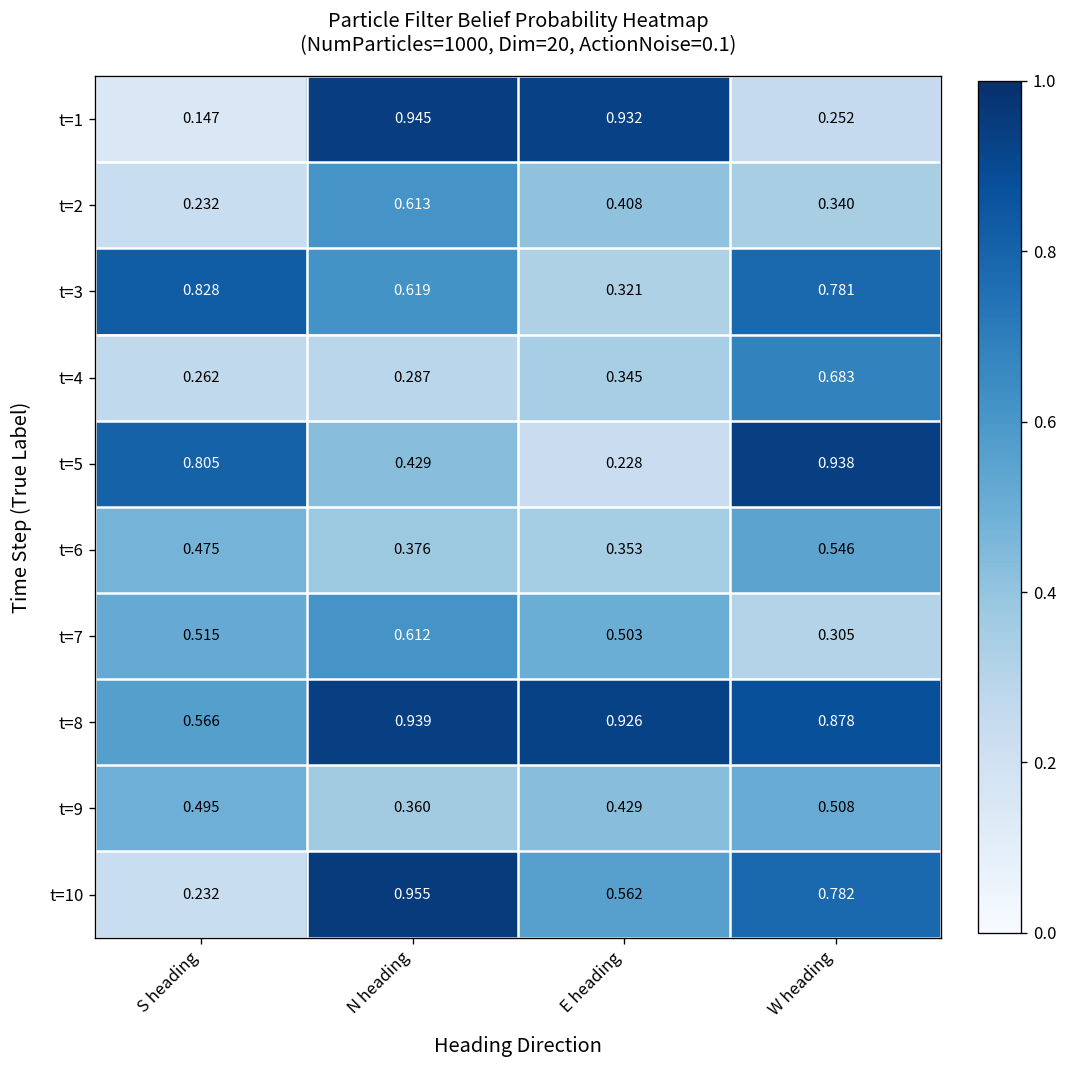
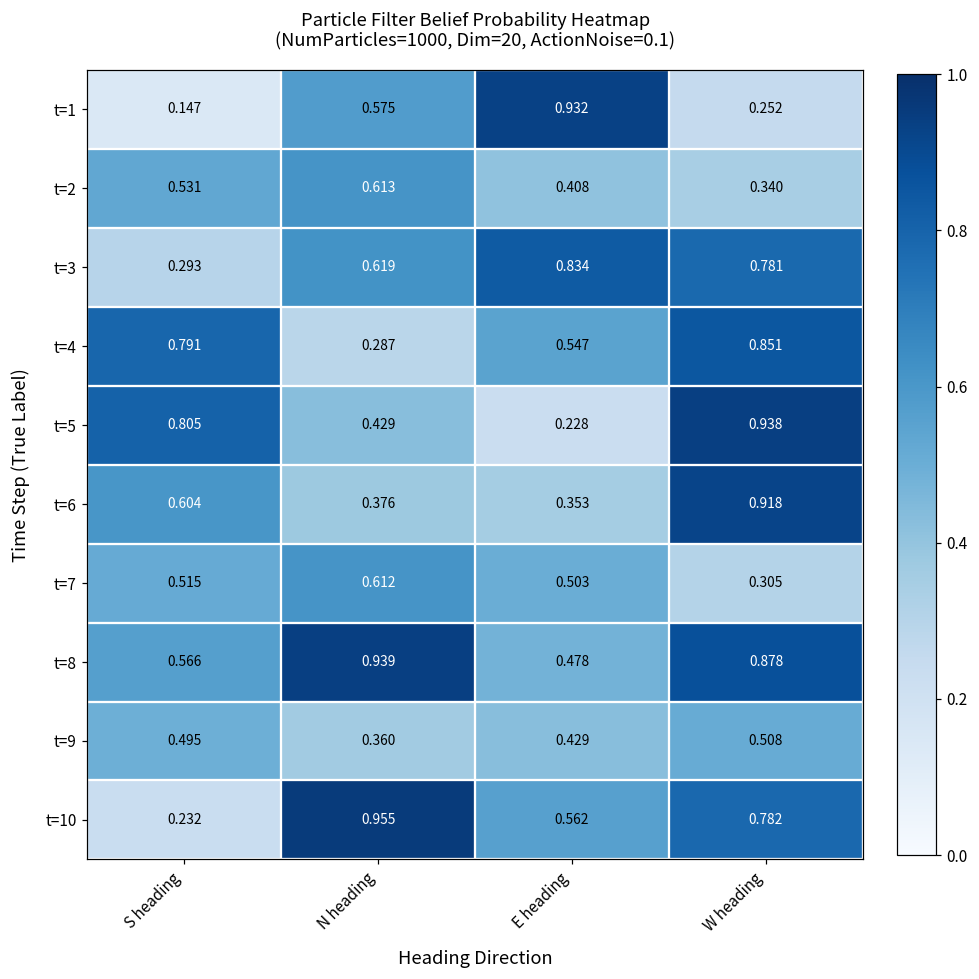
  {
    "t=1": {
      "S heading": 0.147,
-     "N heading": 0.945,
+     "N heading": 0.575,
      "E heading": 0.932,
      "W heading": 0.252
    },
    "t=2": {
-     "S heading": 0.232,
+     "S heading": 0.531,
      "N heading": 0.613,
      "E heading": 0.408,
      "W heading": 0.340
    },
    "t=3": {
-     "S heading": 0.828,
+     "S heading": 0.293,
      "N heading": 0.619,
-     "E heading": 0.321,
+     "E heading": 0.834,
      "W heading": 0.781
    },
    "t=4": {
-     "S heading": 0.262,
+     "S heading": 0.791,
      "N heading": 0.287,
-     "E heading": 0.345,
-     "W heading": 0.683
+     "E heading": 0.547,
+     "W heading": 0.851
    },
    "t=5": {
      "S heading": 0.805,
      "N heading": 0.429,
      "E heading": 0.228,
      "W heading": 0.938
    },
    "t=6": {
-     "S heading": 0.475,
+     "S heading": 0.604,
      "N heading": 0.376,
      "E heading": 0.353,
-     "W heading": 0.546
+     "W heading": 0.918
    },
    "t=7": {
      "S heading": 0.515,
      "N heading": 0.612,
      "E heading": 0.503,
      "W heading": 0.305
    },
    "t=8": {
      "S heading": 0.566,
      "N heading": 0.939,
-     "E heading": 0.926,
+     "E heading": 0.478,
      "W heading": 0.878
    },
    "t=9": {
      "S heading": 0.495,
      "N heading": 0.360,
      "E heading": 0.429,
      "W heading": 0.508
    },
    "t=10": {
      "S heading": 0.232,
      "N heading": 0.955,
      "E heading": 0.562,
      "W heading": 0.782
    }
  }
